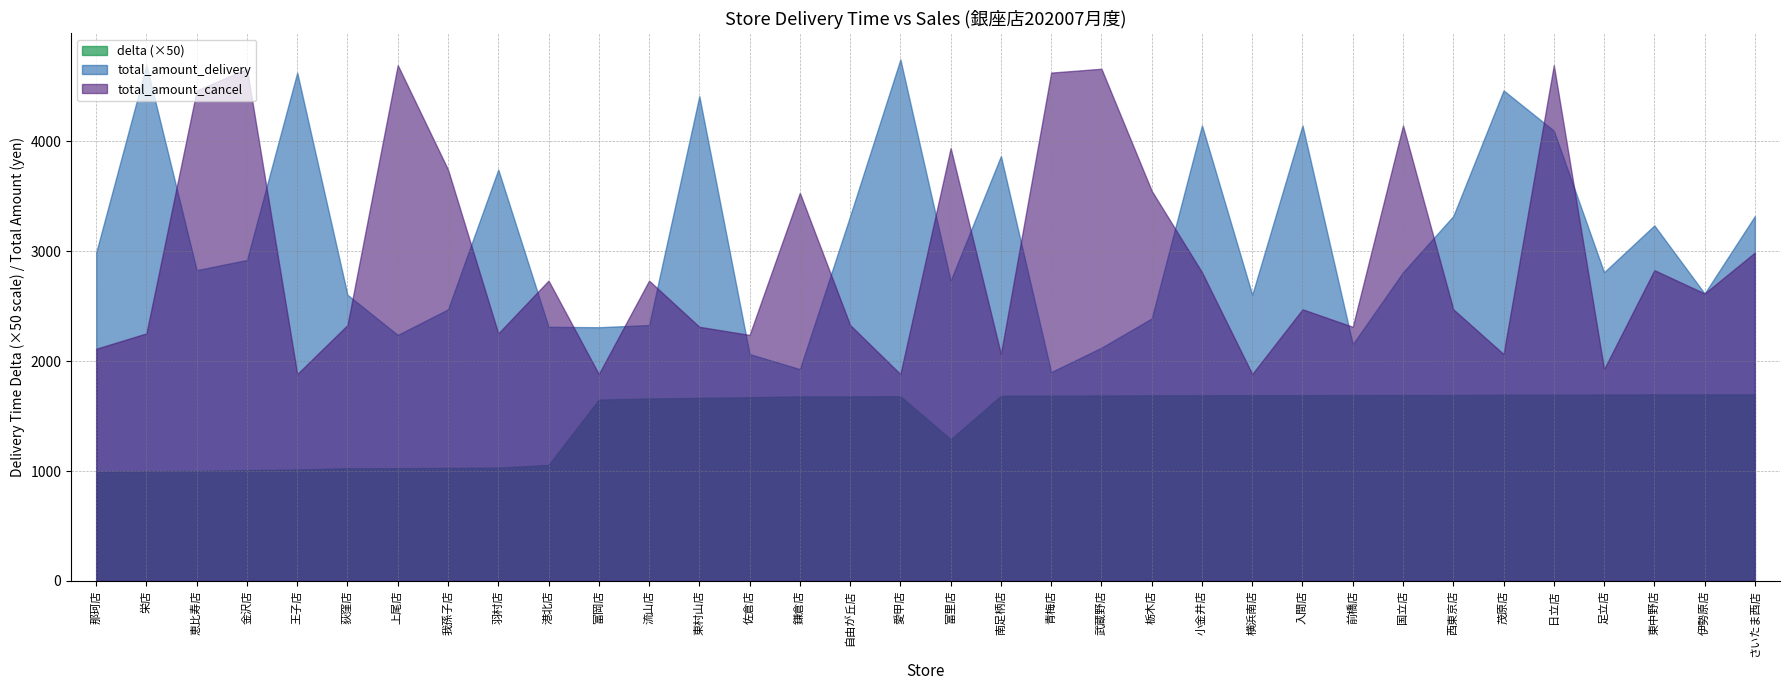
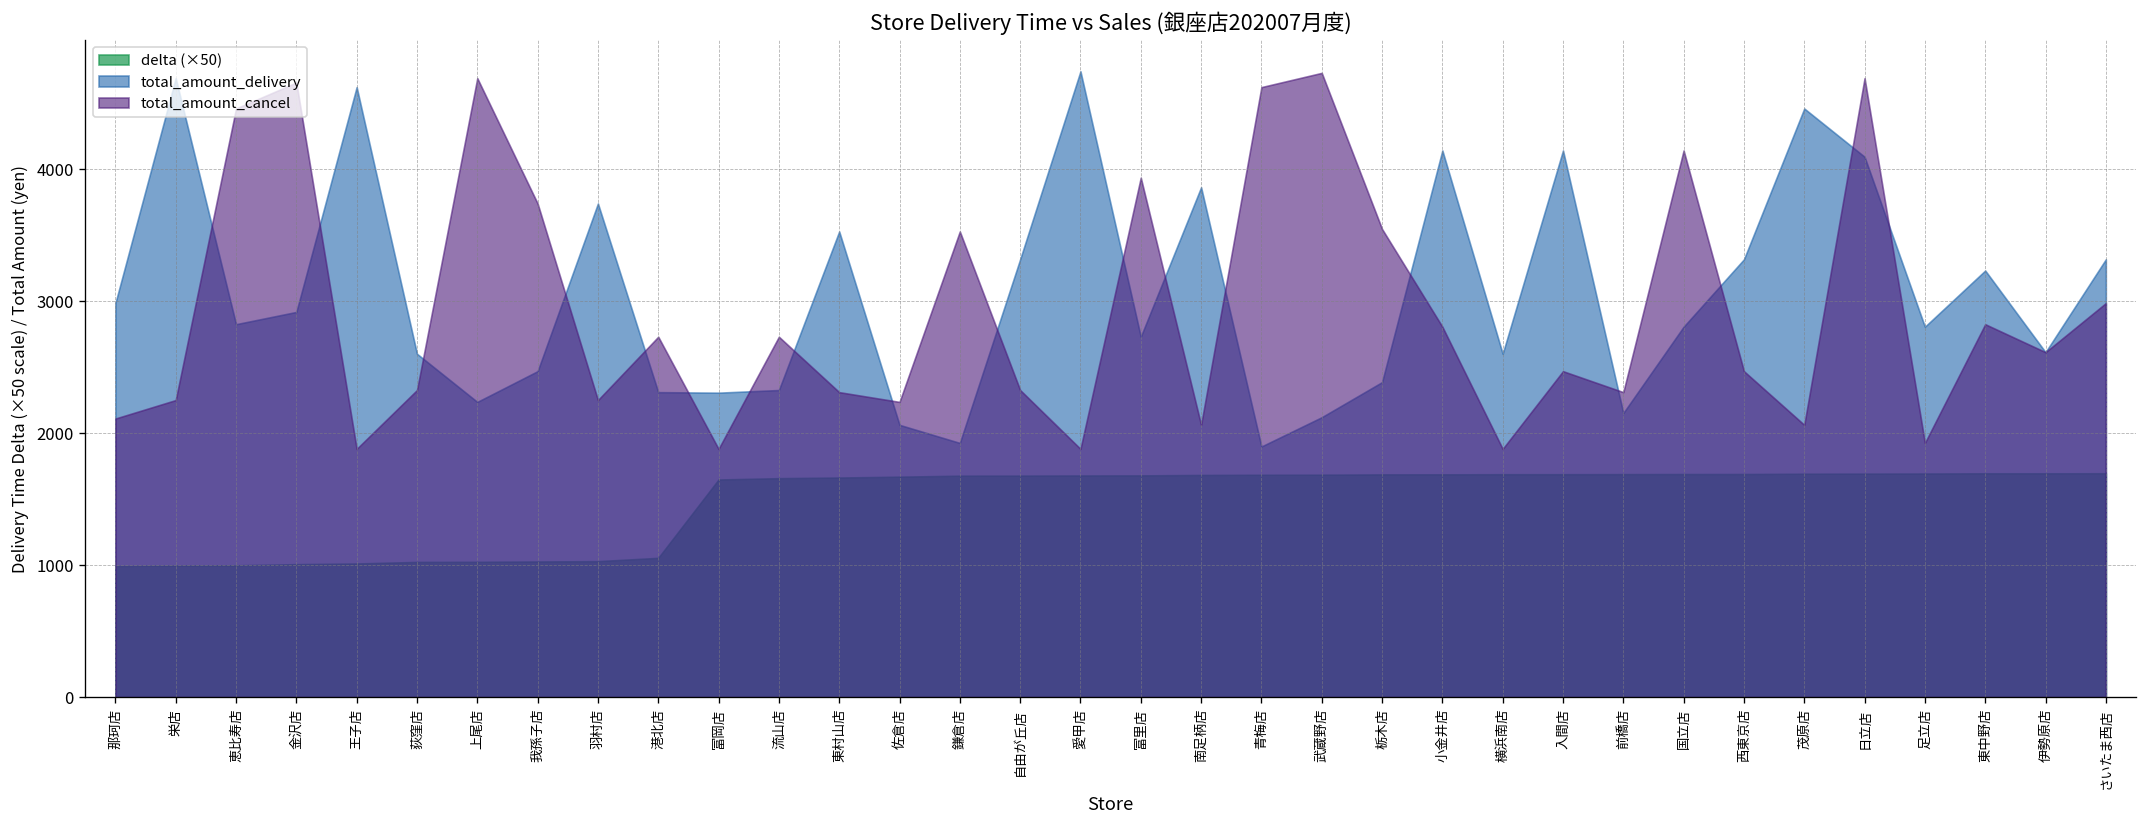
  {
    "delta (×50)": {
      "那珂店": 990,
      "栄店": 1000,
      "恵比寿店": 1000,
      "金沢店": 1010,
      "王子店": 1010,
      "荻窪店": 1030,
      "上尾店": 1030,
      "我孫子店": 1030,
      "羽村店": 1030,
      "港北店": 1060,
      "富岡店": 1650,
      "流山店": 1660,
      "東村山店": 1660,
      "佐倉店": 1670,
      "鎌倉店": 1680,
      "自由が丘店": 1680,
      "愛甲店": 1680,
-     "富里店": 1290,
+     "富里店": 1680,
      "南足柄店": 1680,
      "青梅店": 1690,
      "武蔵野店": 1690,
      "栃木店": 1690,
      "小金井店": 1690,
      "横浜南店": 1690,
      "入間店": 1690,
      "前橋店": 1690,
      "国立店": 1690,
      "西東京店": 1690,
      "茂原店": 1690,
      "日立店": 1690,
      "足立店": 1700,
      "東中野店": 1700,
      "伊勢原店": 1700,
      "さいたま西店": 1700
    },
    "total_amount_delivery": {
      "那珂店": 2990,
      "恵比寿店": 2830,
      "金沢店": 2920,
      "王子店": 4620,
      "荻窪店": 2600,
      "上尾店": 2240,
      "我孫子店": 2470,
      "羽村店": 3740,
      "港北店": 2310,
      "富岡店": 2310,
      "流山店": 2330,
-     "東村山店": 4410,
+     "東村山店": 3530,
      "佐倉店": 2060,
      "鎌倉店": 1930,
      "自由が丘店": 3320,
      "愛甲店": 4740,
      "富里店": 2730,
      "南足柄店": 3870,
      "青梅店": 1900,
      "武蔵野店": 2120,
      "栃木店": 2390,
      "小金井店": 4140,
      "横浜南店": 2600,
      "入間店": 4140,
      "前橋店": 2150,
      "国立店": 2810,
      "西東京店": 3320,
      "茂原店": 4460,
      "日立店": 4100,
      "足立店": 2810,
      "東中野店": 3230,
      "さいたま西店": 3320
    },
    "total_amount_cancel": {
      "那珂店": 2110,
      "栄店": 2250,
      "王子店": 1880,
      "荻窪店": 2330,
      "上尾店": 4690,
      "我孫子店": 3740,
      "羽村店": 2250,
      "港北店": 2730,
      "富岡店": 1880,
      "流山店": 2730,
      "東村山店": 2310,
      "佐倉店": 2240,
      "鎌倉店": 3530,
      "自由が丘店": 2330,
      "愛甲店": 1880,
      "富里店": 3940,
      "南足柄店": 2060,
      "青梅店": 4620,
-     "武蔵野店": 4660,
+     "武蔵野店": 4730,
      "栃木店": 3550,
      "小金井店": 2810,
      "横浜南店": 1880,
      "入間店": 2470,
      "前橋店": 2310,
      "国立店": 4140,
      "西東京店": 2470,
      "茂原店": 2060,
      "日立店": 4690,
      "足立店": 1930,
      "東中野店": 2830,
      "さいたま西店": 2990
    }
  }
